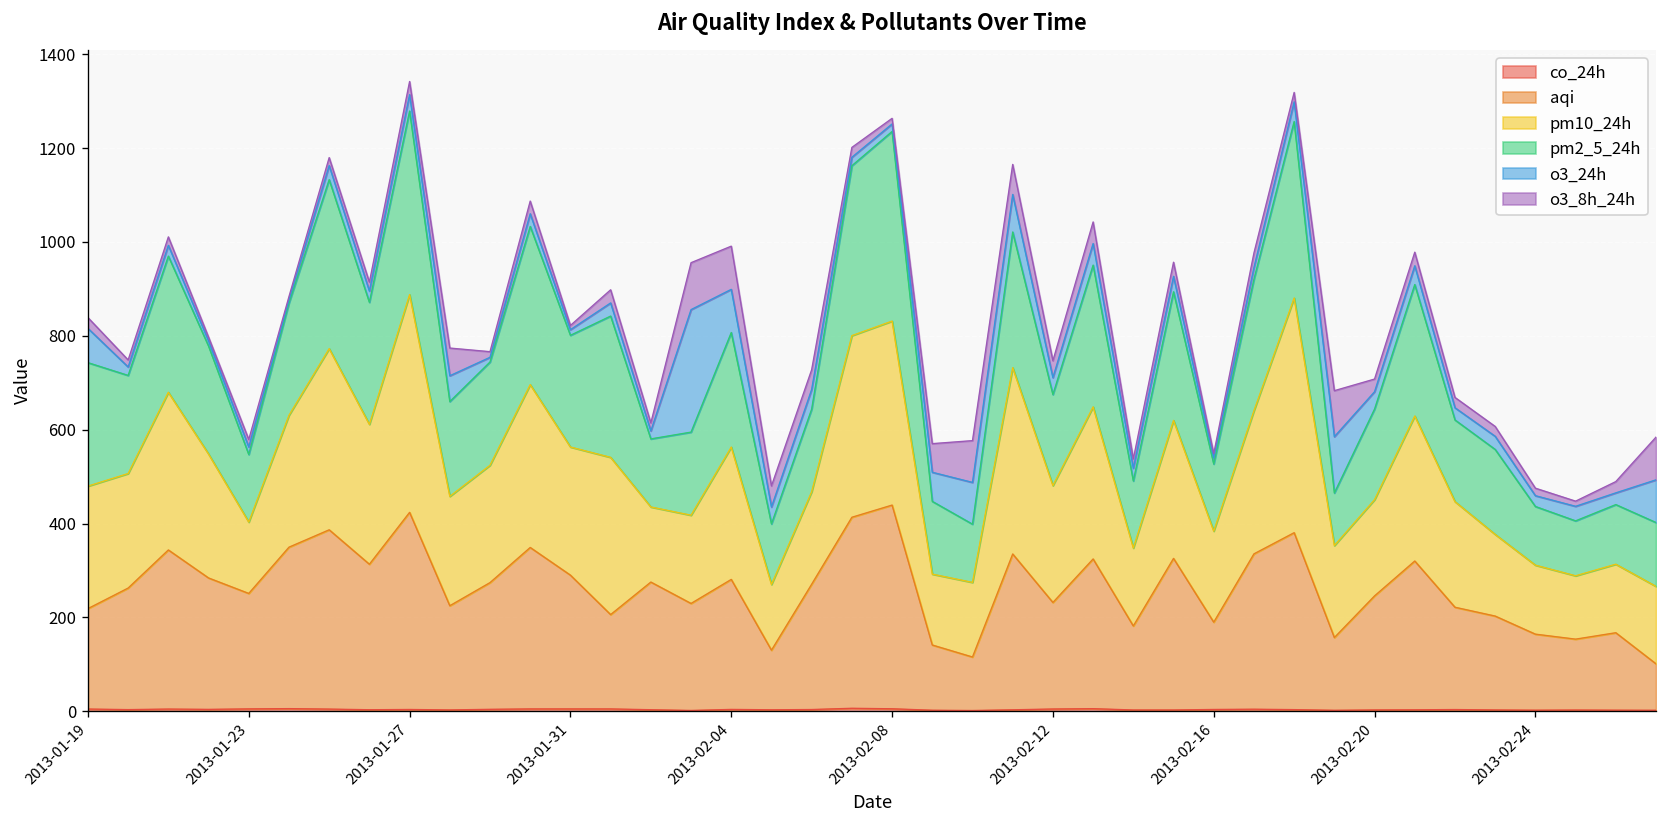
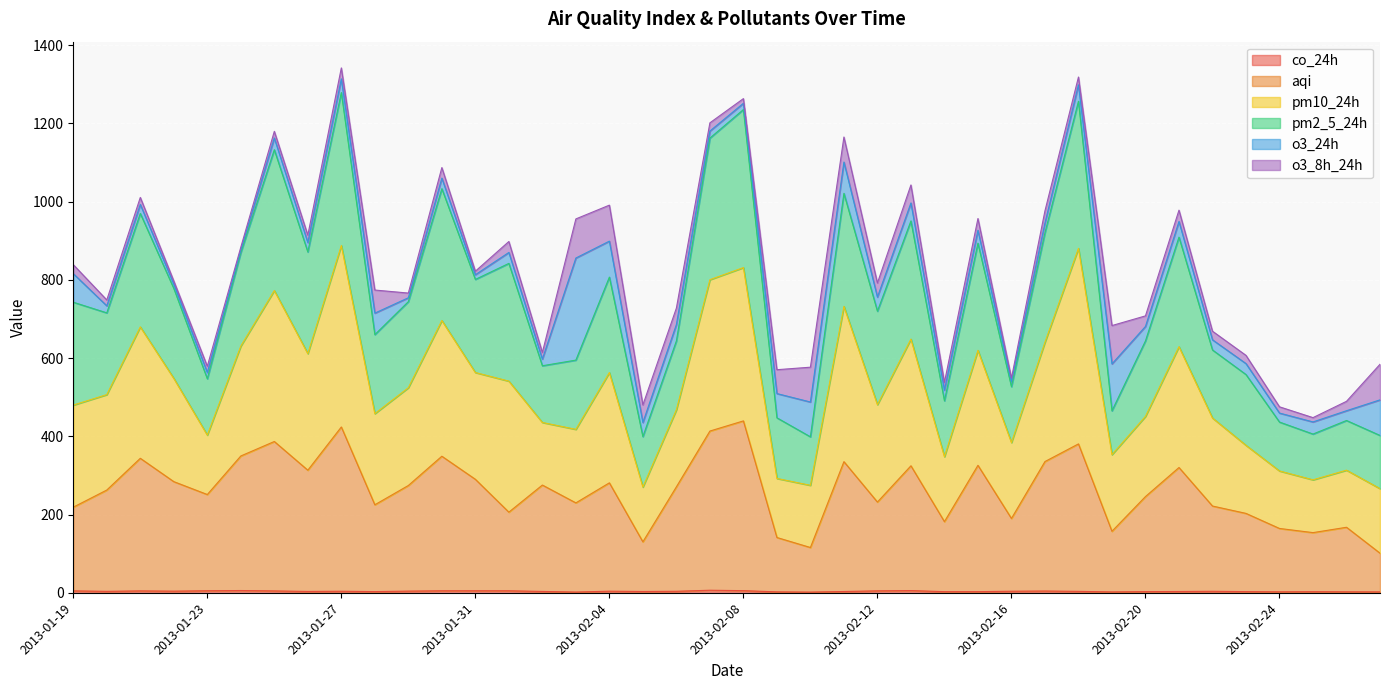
  {
    "pm2_5_24h": {
      "2013-01-19": 260,
      "2013-01-23": 140,
      "2013-01-27": 390,
      "2013-01-31": 240,
      "2013-02-04": 240,
      "2013-02-08": 400,
-     "2013-02-12": 190,
+     "2013-02-12": 240,
      "2013-02-16": 140,
      "2013-02-20": 190,
      "2013-02-24": 130
    },
    "o3_24h": {
      "2013-01-19": 70,
      "2013-01-23": 20,
      "2013-01-27": 40,
      "2013-01-31": 10,
      "2013-02-04": 90,
      "2013-02-08": 20,
      "2013-02-12": 40,
      "2013-02-16": 10,
      "2013-02-20": 40,
      "2013-02-24": 20
    },
    "o3_8h_24h": {
      "2013-01-19": 20,
      "2013-01-23": 20,
      "2013-01-27": 30,
      "2013-01-31": 10,
      "2013-02-04": 90,
      "2013-02-08": 10,
      "2013-02-12": 40,
      "2013-02-16": 10,
      "2013-02-20": 30,
      "2013-02-24": 20
    }
  }
